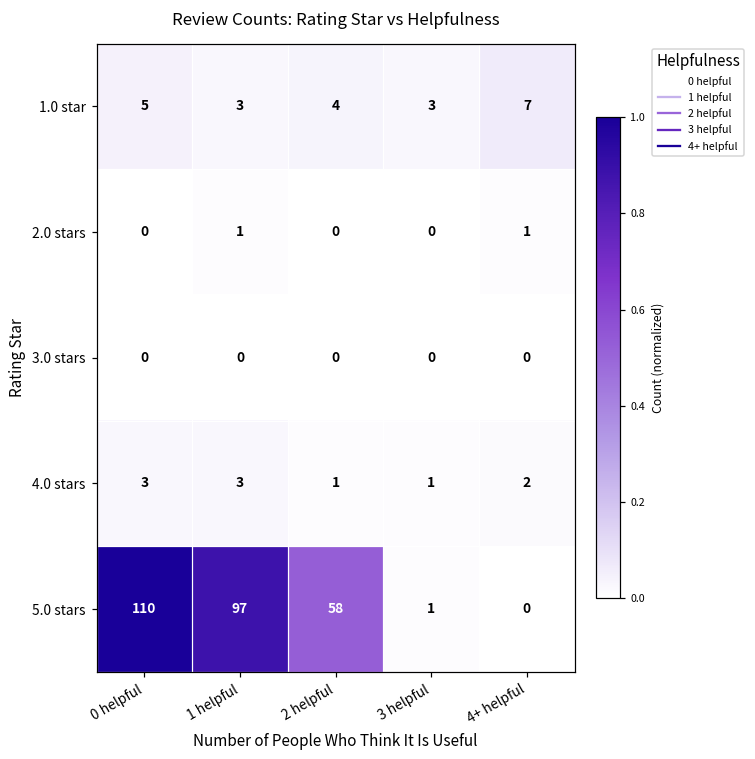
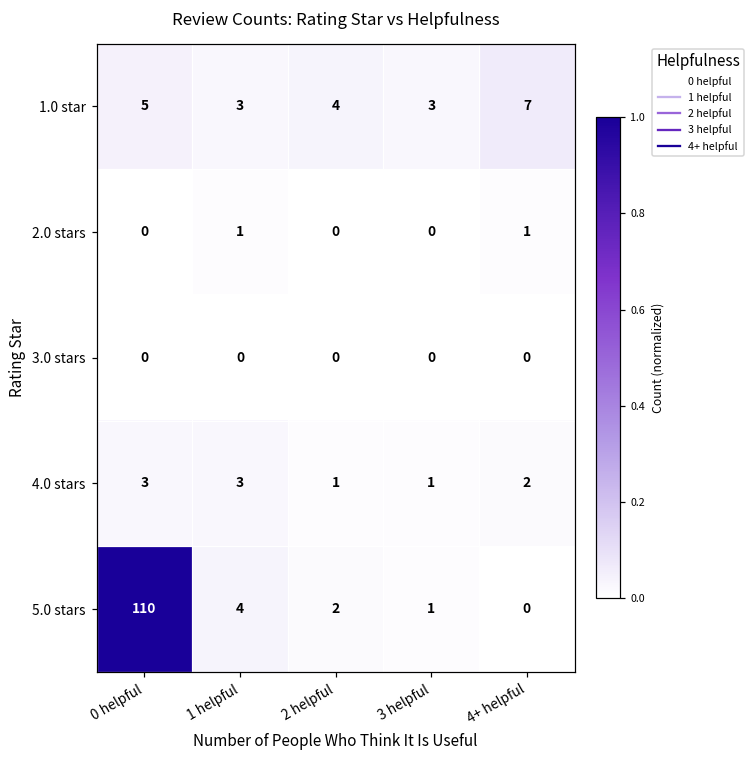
  {
    "1.0 star": {
      "0 helpful": 5,
      "1 helpful": 3,
      "2 helpful": 4,
      "3 helpful": 3,
      "4+ helpful": 7
    },
    "2.0 stars": {
      "0 helpful": 0,
      "1 helpful": 1,
      "2 helpful": 0,
      "3 helpful": 0,
      "4+ helpful": 1
    },
    "3.0 stars": {
      "0 helpful": 0,
      "1 helpful": 0,
      "2 helpful": 0,
      "3 helpful": 0,
      "4+ helpful": 0
    },
    "4.0 stars": {
      "0 helpful": 3,
      "1 helpful": 3,
      "2 helpful": 1,
      "3 helpful": 1,
      "4+ helpful": 2
    },
    "5.0 stars": {
      "0 helpful": 110,
-     "1 helpful": 97,
-     "2 helpful": 58,
+     "1 helpful": 4,
+     "2 helpful": 2,
      "3 helpful": 1,
      "4+ helpful": 0
    }
  }
